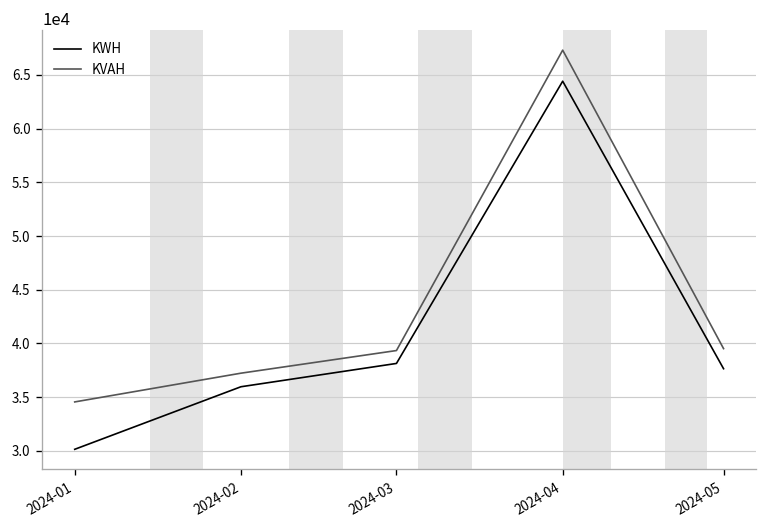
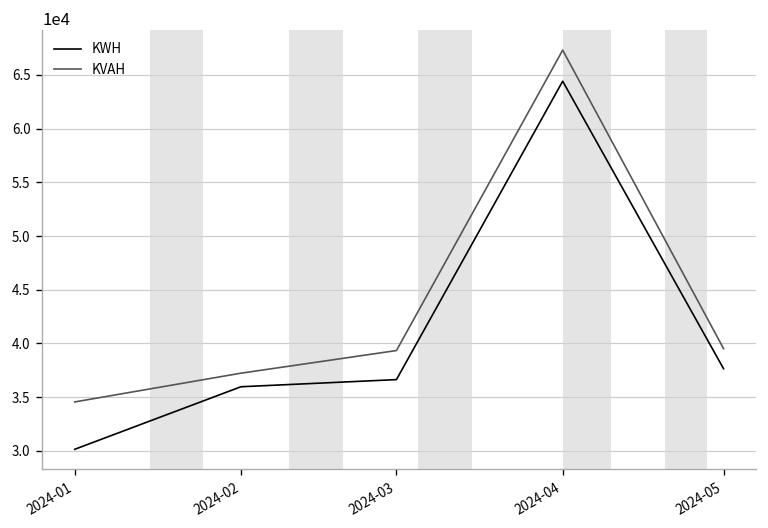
  {
    "KWH": {
      "2024-01": 30000,
      "2024-02": 36000,
-     "2024-03": 38000,
+     "2024-03": 37000,
      "2024-04": 64000,
      "2024-05": 38000
    },
    "KVAH": {
      "2024-01": 35000,
      "2024-02": 37000,
      "2024-03": 39000,
      "2024-04": 67000,
      "2024-05": 40000
    }
  }
